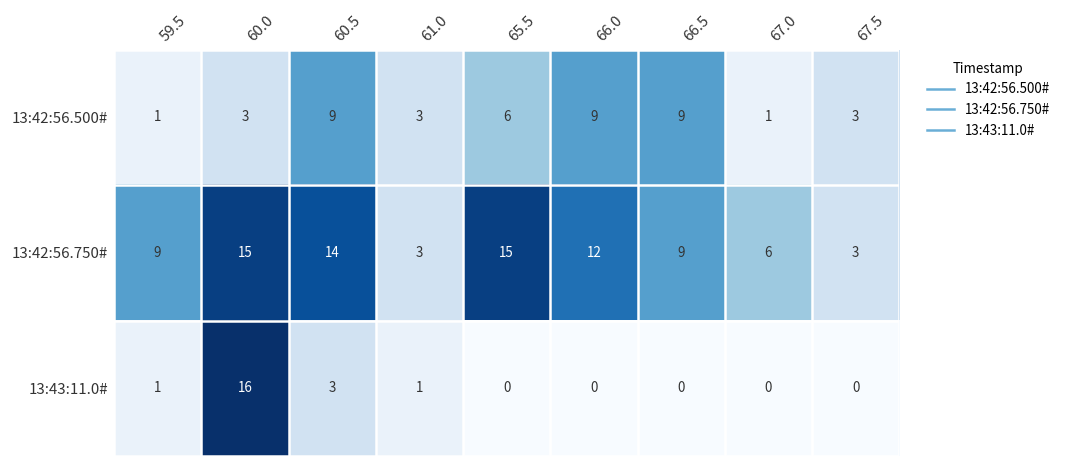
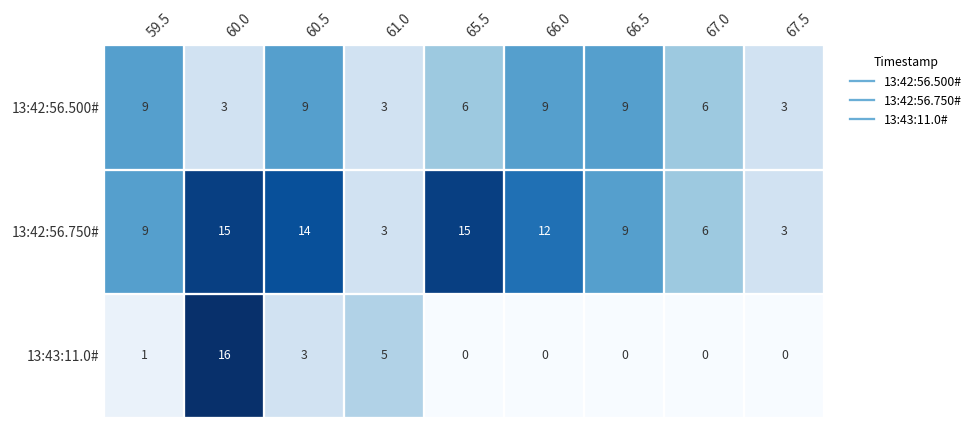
  {
    "13:42:56.500#": {
-     "59.5": 1,
+     "59.5": 9,
      "60.0": 3,
      "60.5": 9,
      "61.0": 3,
      "65.5": 6,
      "66.0": 9,
      "66.5": 9,
-     "67.0": 1,
+     "67.0": 6,
      "67.5": 3
    },
    "13:42:56.750#": {
      "59.5": 9,
      "60.0": 15,
      "60.5": 14,
      "61.0": 3,
      "65.5": 15,
      "66.0": 12,
      "66.5": 9,
      "67.0": 6,
      "67.5": 3
    },
    "13:43:11.0#": {
      "59.5": 1,
      "60.0": 16,
      "60.5": 3,
-     "61.0": 1,
+     "61.0": 5,
      "65.5": 0,
      "66.0": 0,
      "66.5": 0,
      "67.0": 0,
      "67.5": 0
    }
  }
